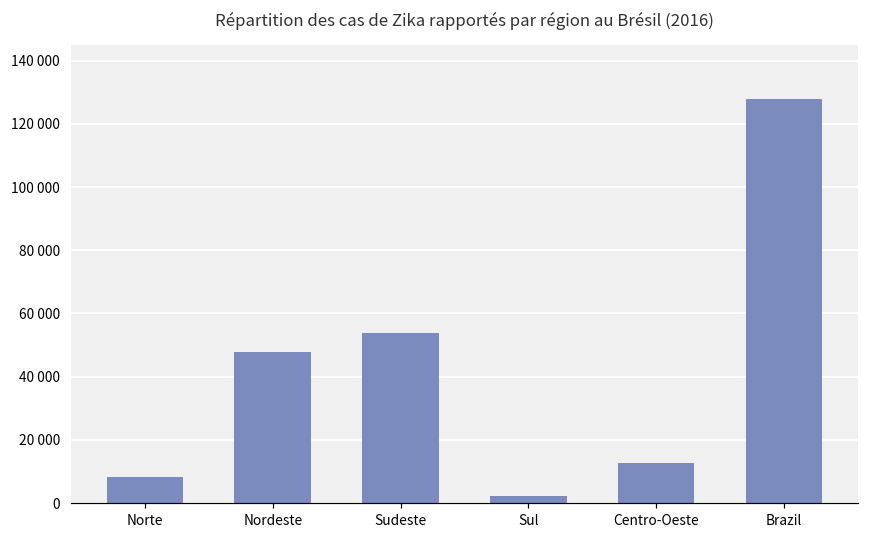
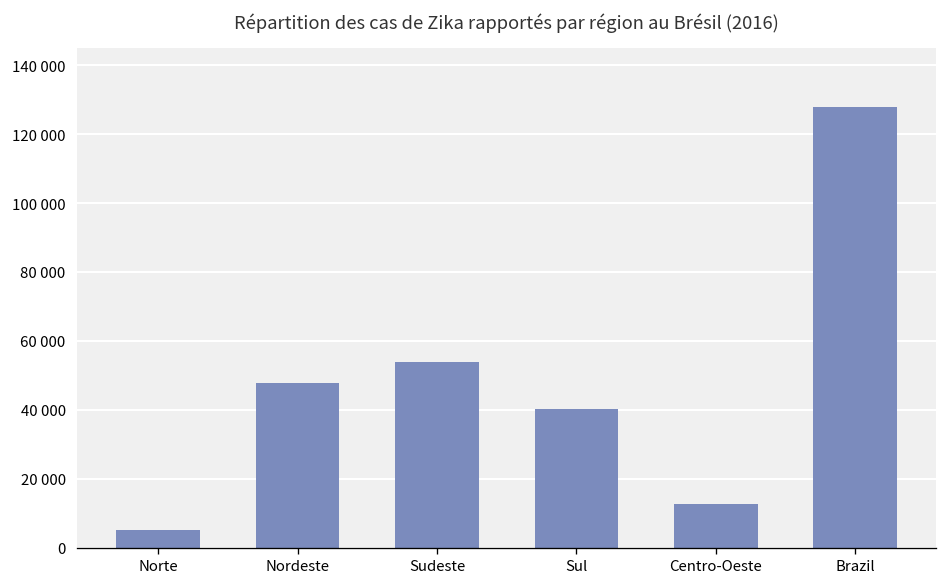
  {
-   "Norte": 8000,
+   "Norte": 5000,
    "Nordeste": 48000,
    "Sudeste": 54000,
-   "Sul": 2000,
+   "Sul": 40000,
    "Centro-Oeste": 13000,
    "Brazil": 128000
  }
